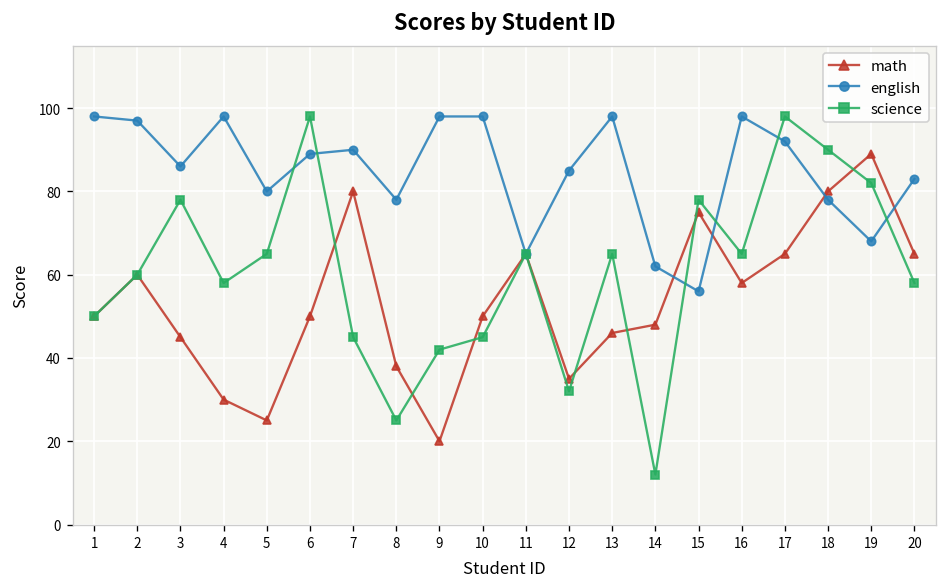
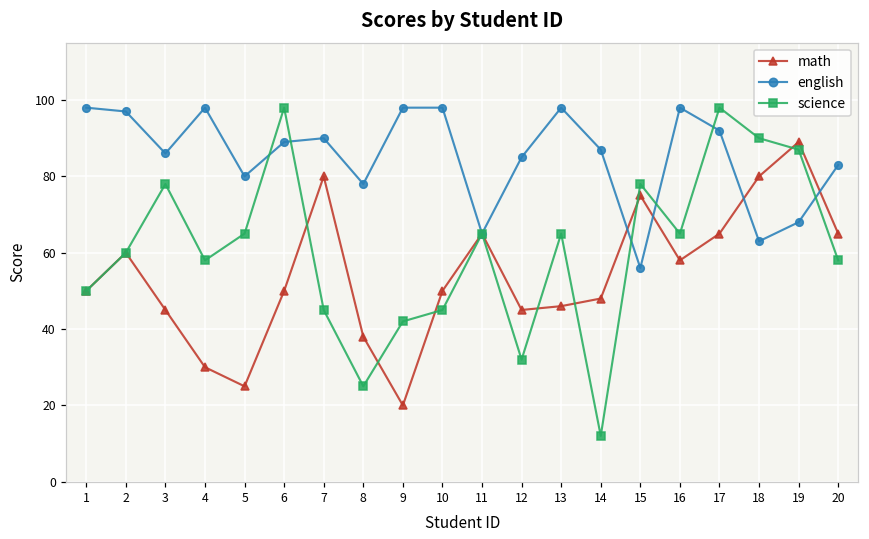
  {
    "math": {
      "3": 45,
      "4": 30,
      "5": 25,
      "6": 50,
      "7": 80,
      "8": 38,
      "9": 20,
      "10": 50,
-     "12": 35,
+     "12": 45,
      "13": 46,
      "14": 48,
      "15": 75,
      "16": 58,
      "17": 65,
      "18": 80,
      "19": 89,
      "20": 65
    },
    "english": {
      "1": 98,
      "2": 97,
      "3": 86,
      "4": 98,
      "5": 80,
      "6": 89,
      "7": 90,
      "8": 78,
      "9": 98,
      "10": 98,
      "12": 85,
      "13": 98,
-     "14": 62,
+     "14": 87,
      "15": 56,
      "16": 98,
      "17": 92,
-     "18": 78,
+     "18": 63,
      "19": 68,
      "20": 83
    },
    "science": {
      "3": 78,
      "4": 58,
      "5": 65,
      "6": 98,
      "7": 45,
      "8": 25,
      "9": 42,
      "10": 45,
      "12": 32,
      "13": 65,
      "14": 12,
      "15": 78,
      "16": 65,
      "17": 98,
      "18": 90,
-     "19": 82,
+     "19": 87,
      "20": 58
    }
  }
